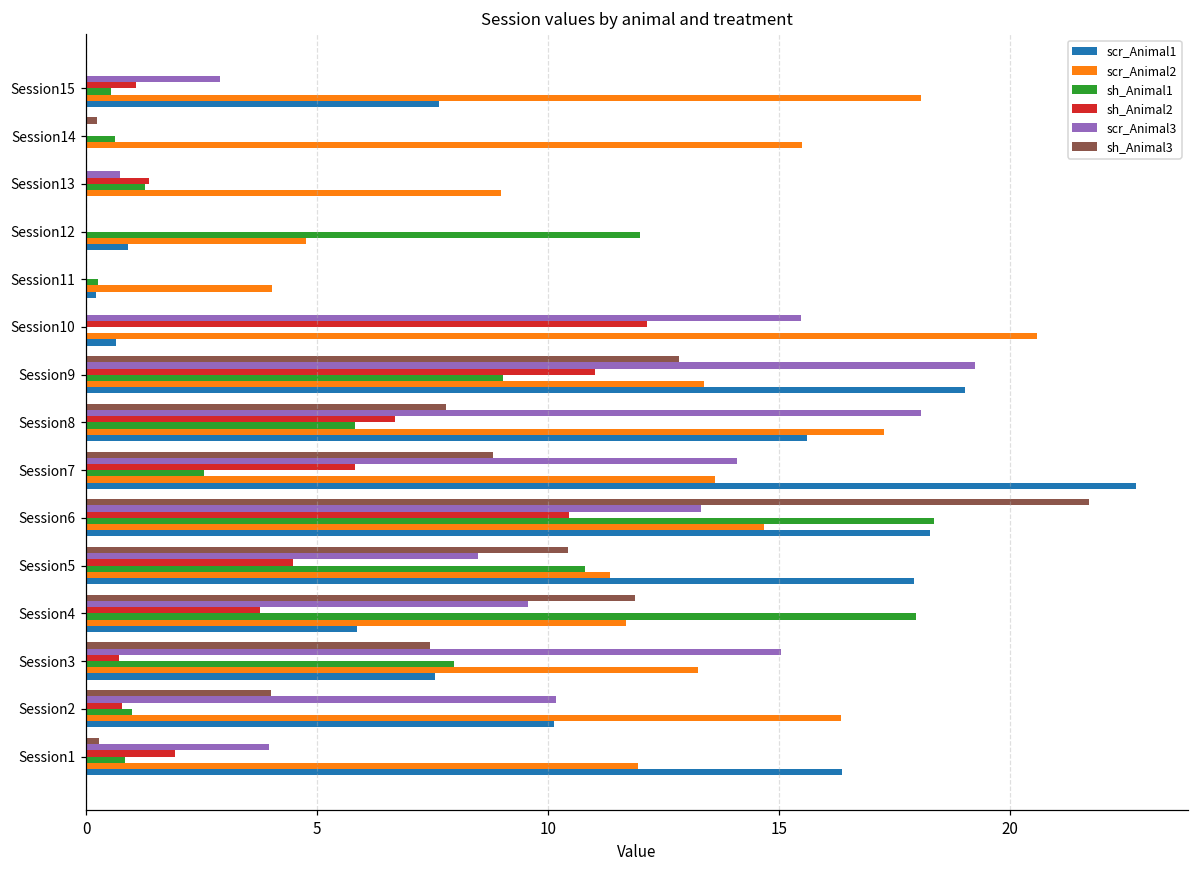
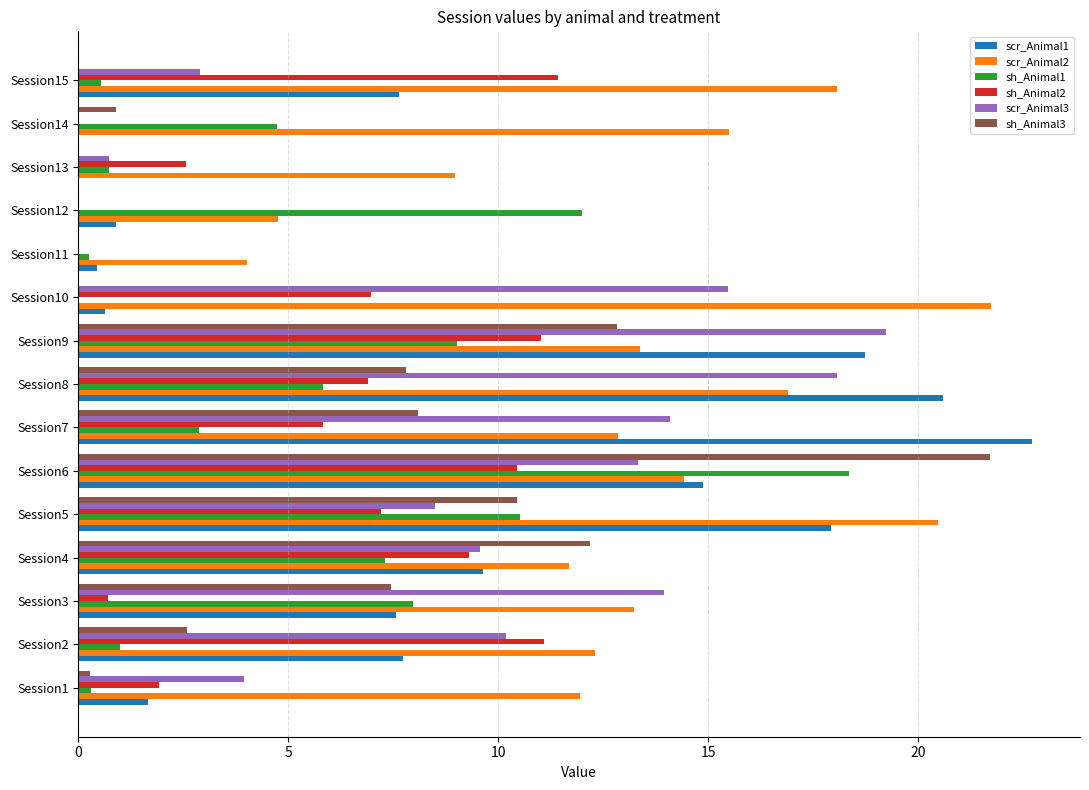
  {
    "scr_Animal1": {
      "Session15": 7.6,
      "Session14": 0.0,
      "Session13": 0.0,
      "Session12": 0.9,
-     "Session11": 0.2,
+     "Session11": 0.4,
      "Session10": 0.6,
-     "Session9": 19.0,
-     "Session8": 15.6,
+     "Session9": 18.7,
+     "Session8": 20.6,
      "Session7": 22.7,
-     "Session6": 18.3,
+     "Session6": 14.9,
      "Session5": 17.9,
-     "Session4": 5.9,
+     "Session4": 9.6,
      "Session3": 7.6,
-     "Session2": 10.1,
-     "Session1": 16.4
+     "Session2": 7.7,
+     "Session1": 1.7
    },
    "scr_Animal2": {
      "Session15": 18.1,
      "Session14": 15.5,
      "Session13": 9.0,
      "Session12": 4.8,
      "Session11": 4.0,
-     "Session10": 20.6,
+     "Session10": 21.7,
      "Session9": 13.4,
-     "Session8": 17.3,
-     "Session7": 13.6,
-     "Session6": 14.7,
-     "Session5": 11.3,
+     "Session8": 16.9,
+     "Session7": 12.8,
+     "Session6": 14.4,
+     "Session5": 20.5,
      "Session4": 11.7,
      "Session3": 13.2,
-     "Session2": 16.3,
+     "Session2": 12.3,
      "Session1": 11.9
    },
    "sh_Animal1": {
      "Session15": 0.5,
-     "Session14": 0.6,
-     "Session13": 1.3,
+     "Session14": 4.7,
+     "Session13": 0.7,
      "Session12": 12.0,
      "Session11": 0.3,
      "Session10": 0.0,
      "Session9": 9.0,
      "Session8": 5.8,
-     "Session7": 2.5,
+     "Session7": 2.9,
      "Session6": 18.4,
-     "Session5": 10.8,
-     "Session4": 18.0,
+     "Session5": 10.5,
+     "Session4": 7.3,
      "Session3": 8.0,
      "Session2": 1.0,
-     "Session1": 0.8
+     "Session1": 0.3
    },
    "sh_Animal2": {
-     "Session15": 1.1,
+     "Session15": 11.4,
      "Session14": 0.0,
-     "Session13": 1.4,
+     "Session13": 2.6,
      "Session12": 0.0,
      "Session11": 0.0,
-     "Session10": 12.1,
+     "Session10": 7.0,
      "Session9": 11.0,
-     "Session8": 6.7,
+     "Session8": 6.9,
      "Session7": 5.8,
      "Session6": 10.4,
-     "Session5": 4.5,
-     "Session4": 3.8,
+     "Session5": 7.2,
+     "Session4": 9.3,
      "Session3": 0.7,
-     "Session2": 0.8,
+     "Session2": 11.1,
      "Session1": 1.9
    },
    "scr_Animal3": {
      "Session15": 2.9,
      "Session14": 0.0,
      "Session13": 0.7,
      "Session12": 0.0,
      "Session11": 0.0,
      "Session10": 15.5,
      "Session9": 19.2,
      "Session8": 18.1,
      "Session7": 14.1,
      "Session6": 13.3,
      "Session5": 8.5,
      "Session4": 9.6,
-     "Session3": 15.0,
+     "Session3": 13.9,
      "Session2": 10.2,
      "Session1": 3.9
    },
    "sh_Animal3": {
      "Session15": 0.0,
-     "Session14": 0.2,
+     "Session14": 0.9,
      "Session13": 0.0,
      "Session12": 0.0,
      "Session11": 0.0,
      "Session10": 0.0,
      "Session9": 12.8,
      "Session8": 7.8,
-     "Session7": 8.8,
+     "Session7": 8.1,
      "Session6": 21.7,
      "Session5": 10.4,
-     "Session4": 11.9,
+     "Session4": 12.2,
      "Session3": 7.4,
-     "Session2": 4.0,
+     "Session2": 2.6,
      "Session1": 0.3
    }
  }
